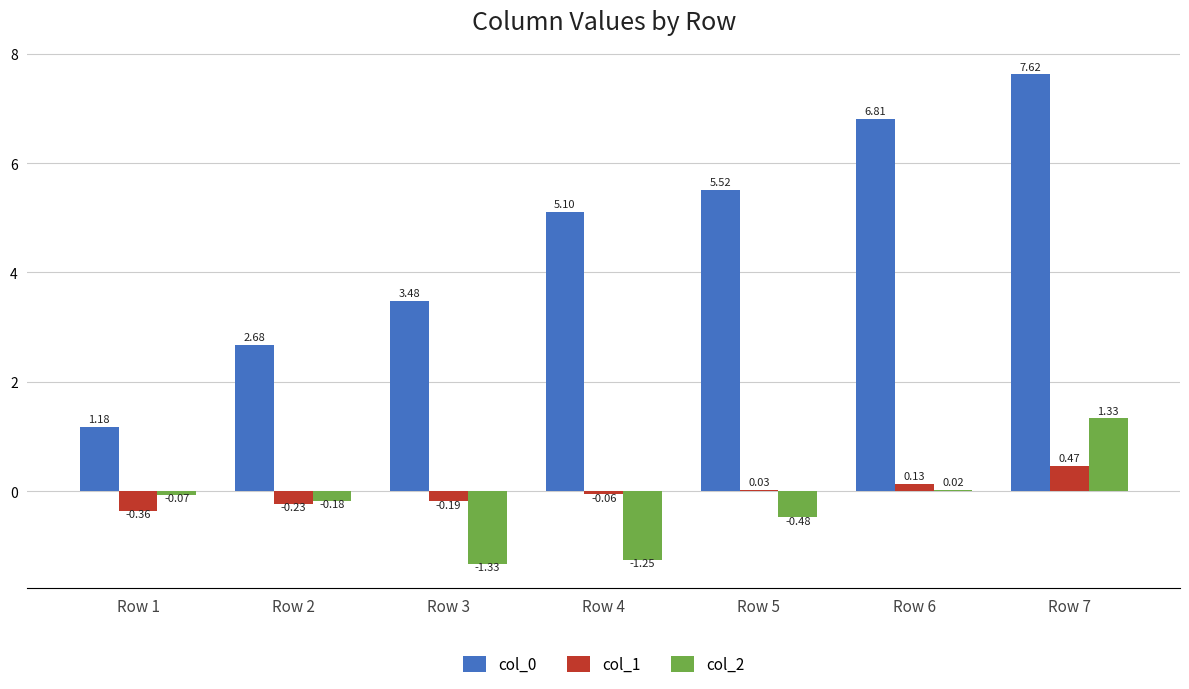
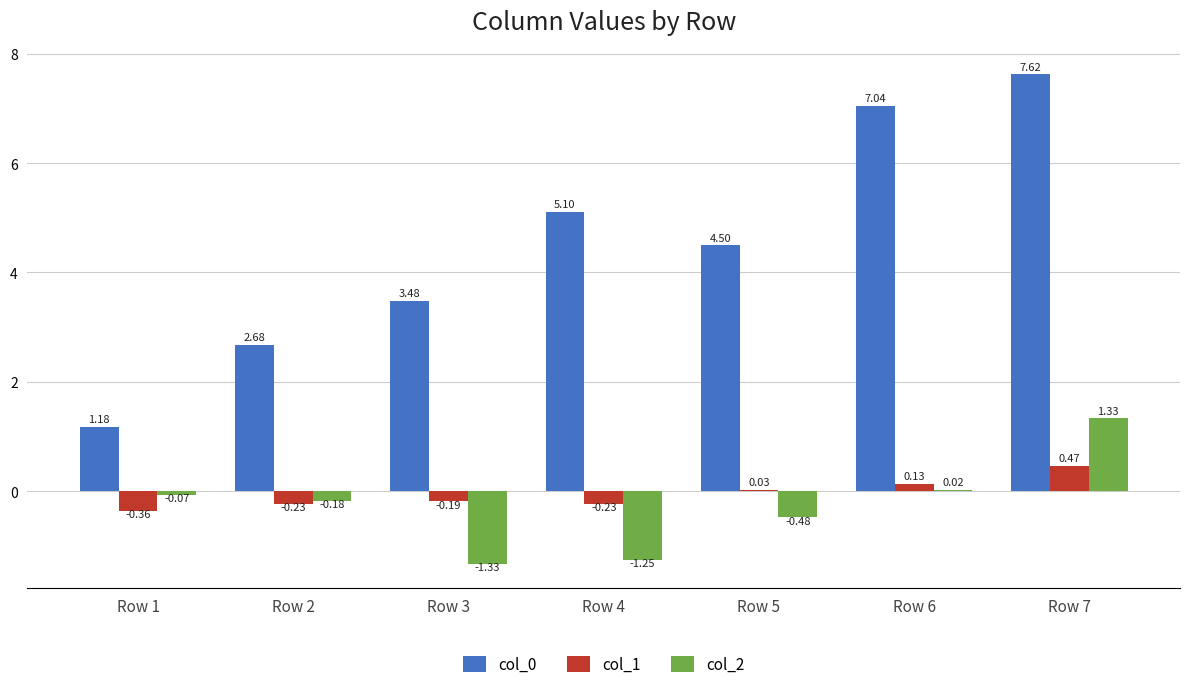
  {
    "col_0": {
      "Row 1": 1.18,
      "Row 2": 2.68,
      "Row 3": 3.48,
      "Row 4": 5.10,
-     "Row 5": 5.52,
-     "Row 6": 6.81,
+     "Row 5": 4.50,
+     "Row 6": 7.04,
      "Row 7": 7.62
    },
    "col_1": {
      "Row 1": -0.36,
      "Row 2": -0.23,
      "Row 3": -0.19,
-     "Row 4": -0.06,
+     "Row 4": -0.23,
      "Row 5": 0.03,
      "Row 6": 0.13,
      "Row 7": 0.47
    },
    "col_2": {
      "Row 1": -0.07,
      "Row 2": -0.18,
      "Row 3": -1.33,
      "Row 4": -1.25,
      "Row 5": -0.48,
      "Row 6": 0.02,
      "Row 7": 1.33
    }
  }
